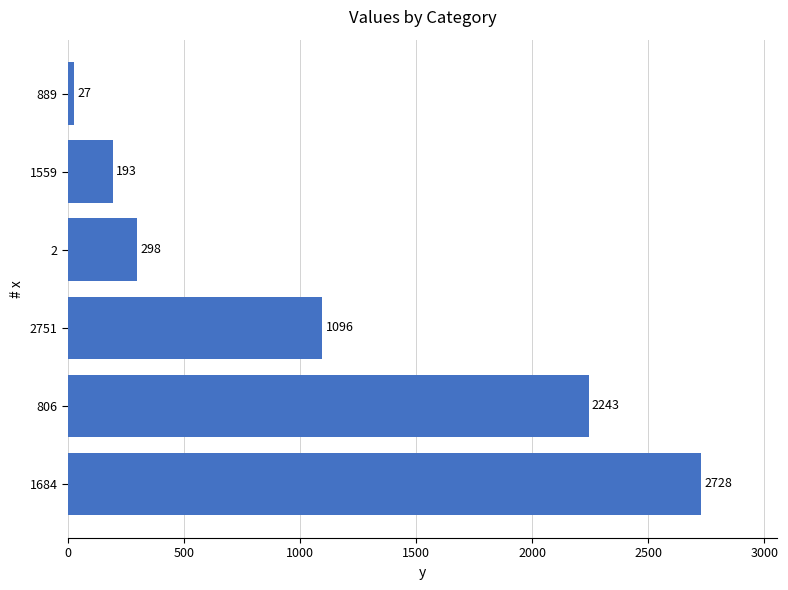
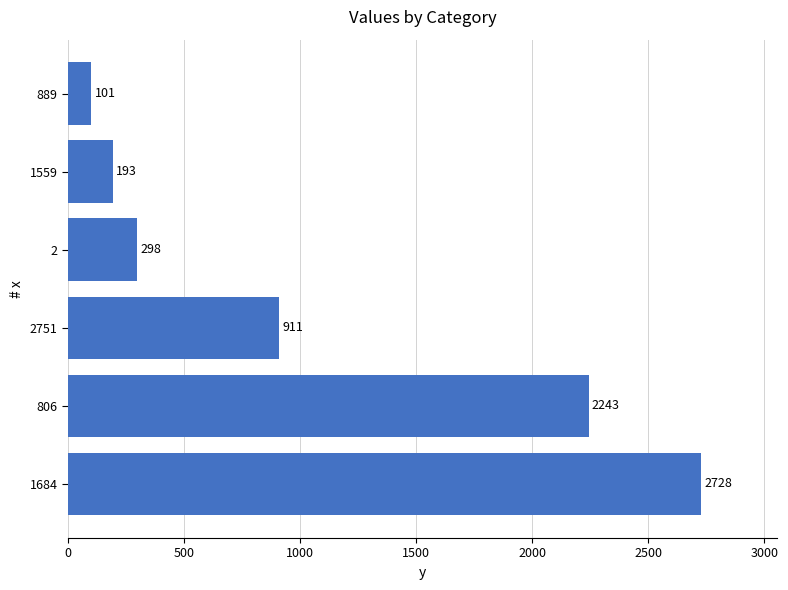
  {
-   "889": 27,
+   "889": 101,
    "1559": 193,
    "2": 298,
-   "2751": 1096,
+   "2751": 911,
    "806": 2243,
    "1684": 2728
  }
